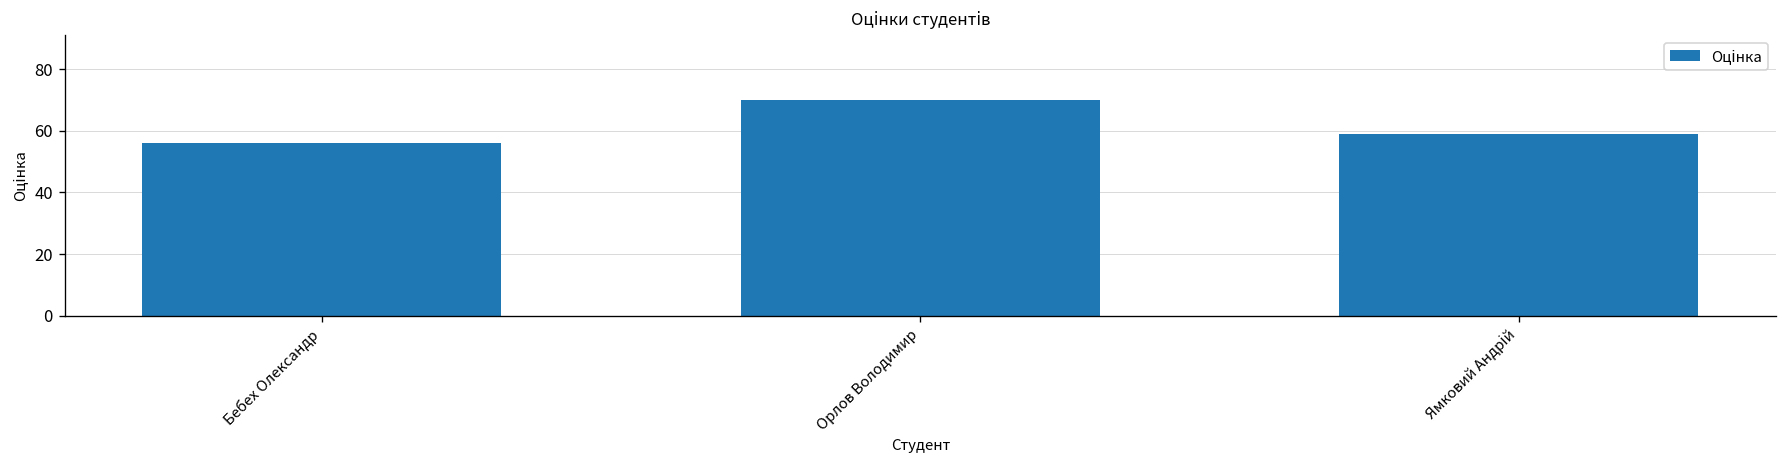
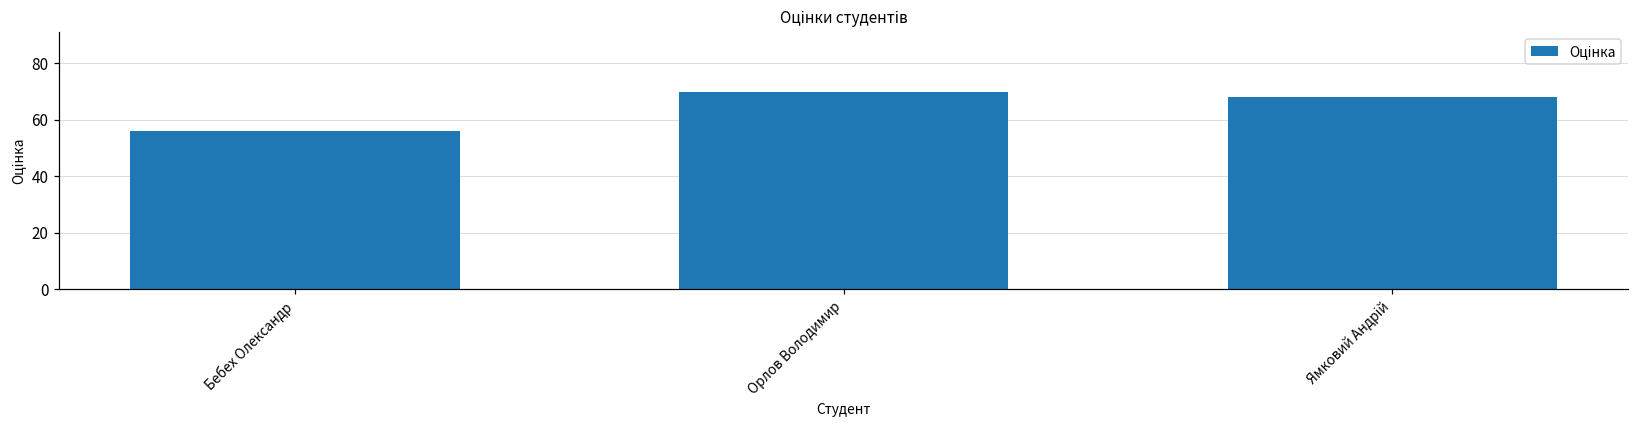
  {
    "Бебех Олександр": 56,
    "Орлов Володимир": 70,
-   "Ямковий Андрій": 59
+   "Ямковий Андрій": 68
  }
